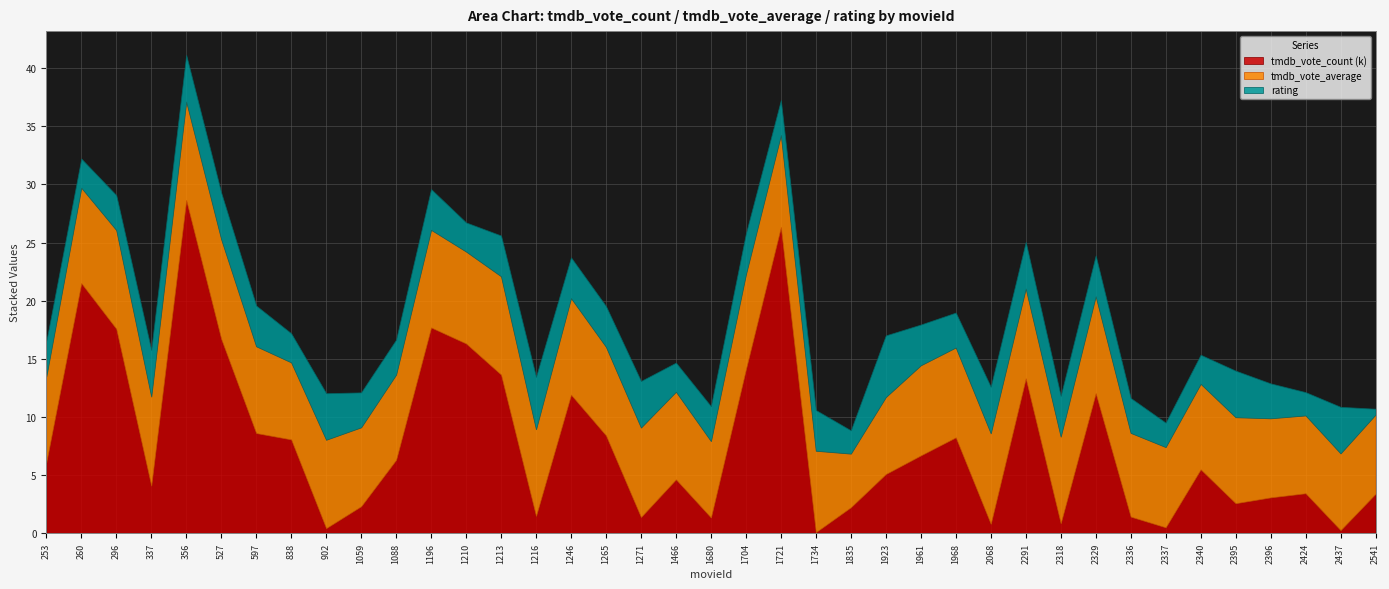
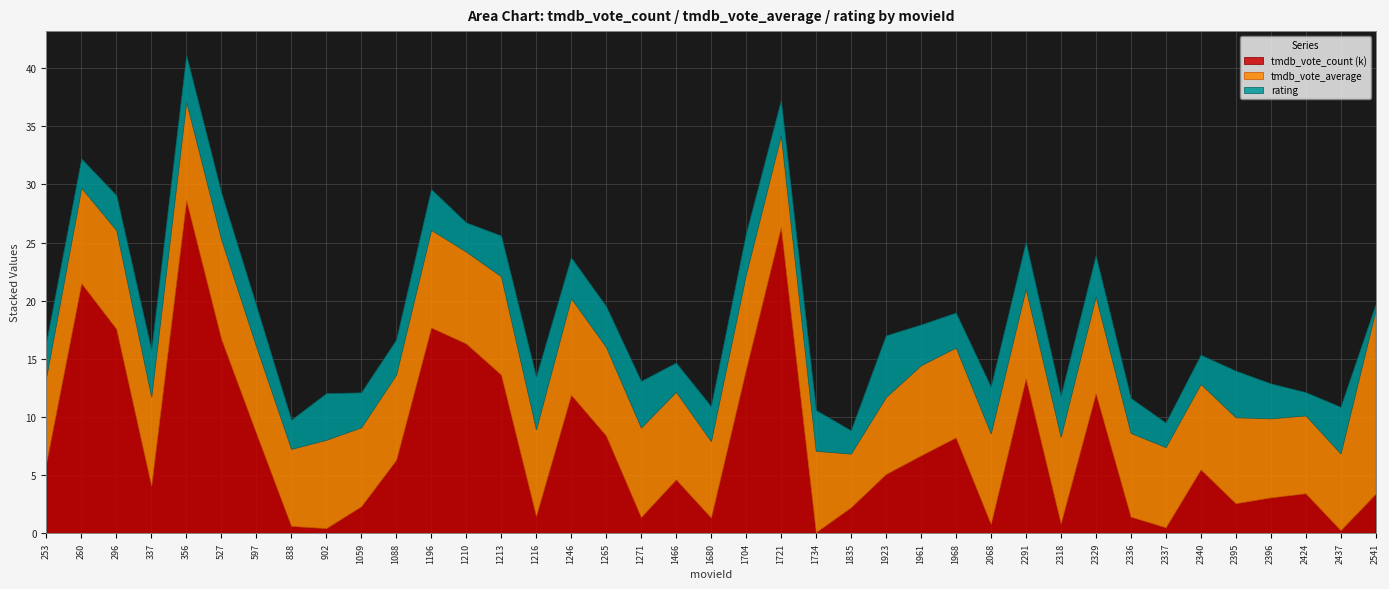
  {
    "tmdb_vote_count (k)": {
      "253": 6.1,
      "260": 21.5,
      "296": 17.6,
      "337": 4.1,
      "356": 28.7,
      "527": 16.7,
      "597": 8.6,
-     "838": 8.1,
+     "838": 0.6,
      "902": 0.5,
      "1059": 2.3,
      "1088": 6.3,
      "1196": 17.7,
      "1210": 16.3,
      "1213": 13.7,
      "1216": 1.5,
      "1246": 11.9,
      "1265": 8.4,
      "1271": 1.4,
      "1466": 4.6,
      "1680": 1.4,
      "1704": 14.1,
      "1721": 26.3,
      "1835": 2.2,
      "1923": 5.1,
      "1961": 6.7,
      "1968": 8.3,
      "2068": 0.8,
      "2291": 13.3,
      "2318": 0.9,
      "2329": 12.1,
      "2336": 1.4,
      "2337": 0.5,
      "2340": 5.5,
      "2395": 2.6,
      "2396": 3.1,
      "2424": 3.5,
      "2437": 0.3,
      "2541": 3.4
    },
    "tmdb_vote_average": {
      "253": 7.4,
      "260": 8.2,
      "296": 8.5,
      "337": 7.7,
      "356": 8.5,
      "527": 8.6,
      "597": 7.5,
      "838": 6.6,
      "902": 7.6,
      "1059": 6.8,
      "1088": 7.3,
      "1196": 8.4,
      "1210": 7.9,
      "1213": 8.5,
      "1216": 7.5,
      "1246": 8.3,
      "1265": 7.6,
      "1271": 7.7,
      "1466": 7.5,
      "1680": 6.6,
      "1704": 8.2,
      "1721": 7.9,
      "1734": 7.0,
      "1835": 4.6,
      "1923": 6.6,
      "1961": 7.8,
      "1968": 7.7,
      "2068": 7.8,
      "2291": 7.7,
      "2318": 7.4,
      "2329": 8.3,
      "2336": 7.2,
      "2337": 6.9,
      "2340": 7.4,
      "2395": 7.4,
      "2396": 6.8,
      "2424": 6.7,
      "2437": 6.6,
-     "2541": 6.8
+     "2541": 15.8
    },
    "rating": {
      "253": 3.0,
      "260": 2.5,
      "296": 3.0,
      "337": 4.0,
      "356": 4.0,
      "527": 4.0,
      "597": 3.5,
      "838": 2.5,
      "902": 4.0,
      "1059": 3.0,
      "1088": 3.0,
      "1196": 3.5,
      "1210": 2.5,
      "1213": 3.5,
      "1216": 4.5,
      "1246": 3.5,
      "1265": 3.5,
      "1271": 4.0,
      "1466": 2.5,
      "1680": 3.0,
      "1704": 3.5,
      "1721": 3.0,
      "1734": 3.5,
      "1835": 2.0,
      "1923": 5.3,
      "1961": 3.5,
      "1968": 3.0,
      "2068": 4.0,
      "2291": 4.0,
      "2318": 3.5,
      "2329": 3.5,
      "2336": 3.0,
      "2337": 2.1,
      "2340": 2.5,
      "2395": 4.0,
      "2396": 3.0,
      "2424": 2.0,
      "2437": 4.0,
      "2541": 0.5
    }
  }
